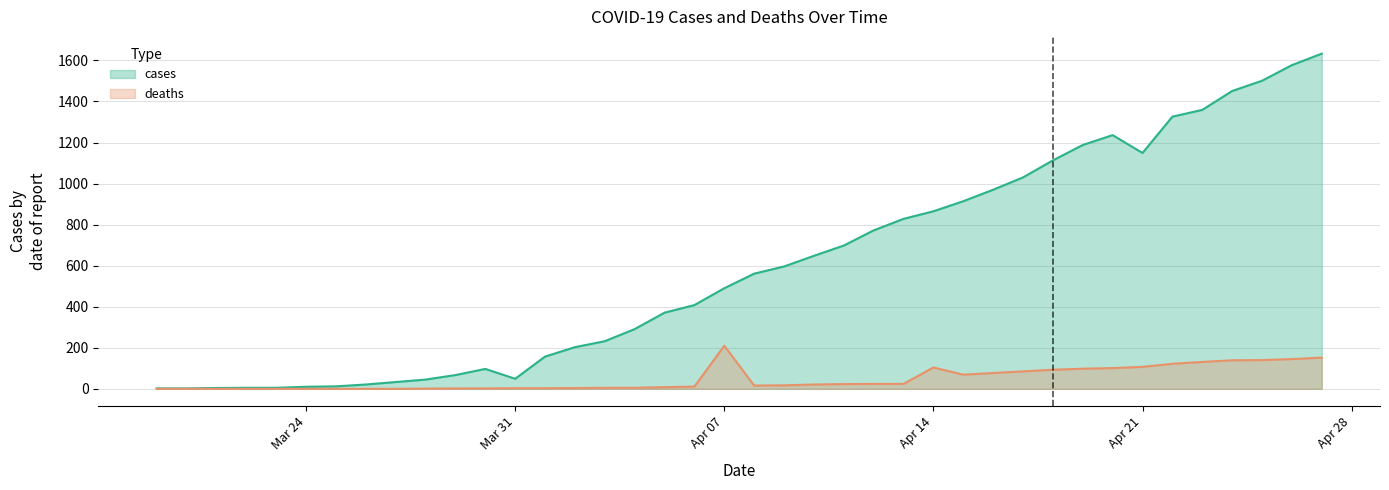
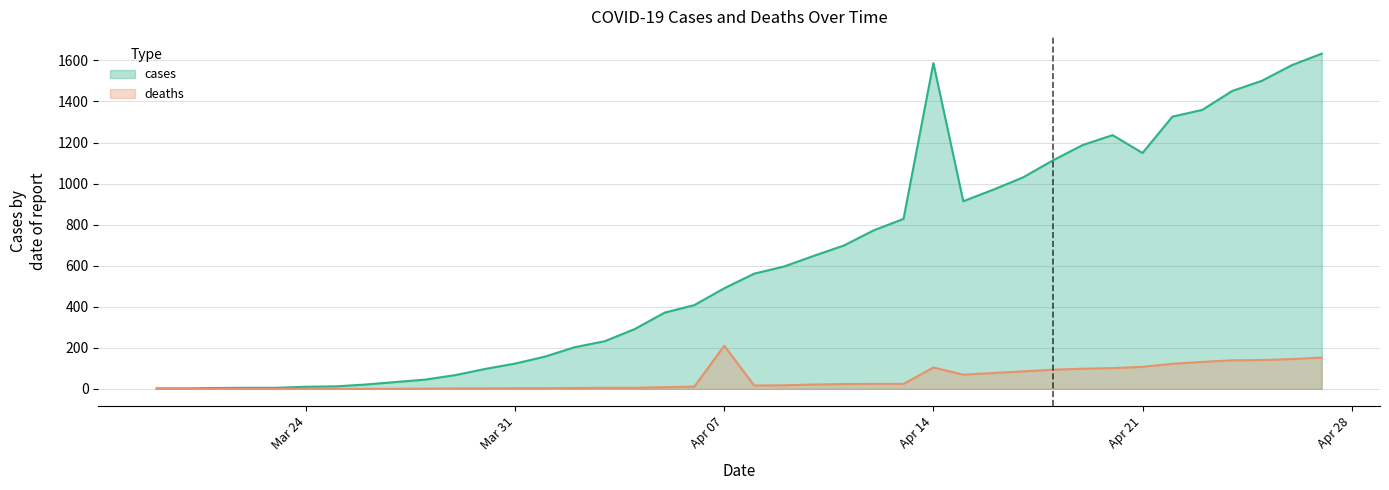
  {
    "cases": {
-     "Mar 31": 50,
+     "Mar 31": 120,
      "Apr 07": 490,
-     "Apr 14": 870,
+     "Apr 14": 1590,
      "Apr 21": 1150
    },
    "deaths": {
      "Mar 31": 0,
      "Apr 07": 210,
      "Apr 14": 100,
      "Apr 21": 110
    }
  }
